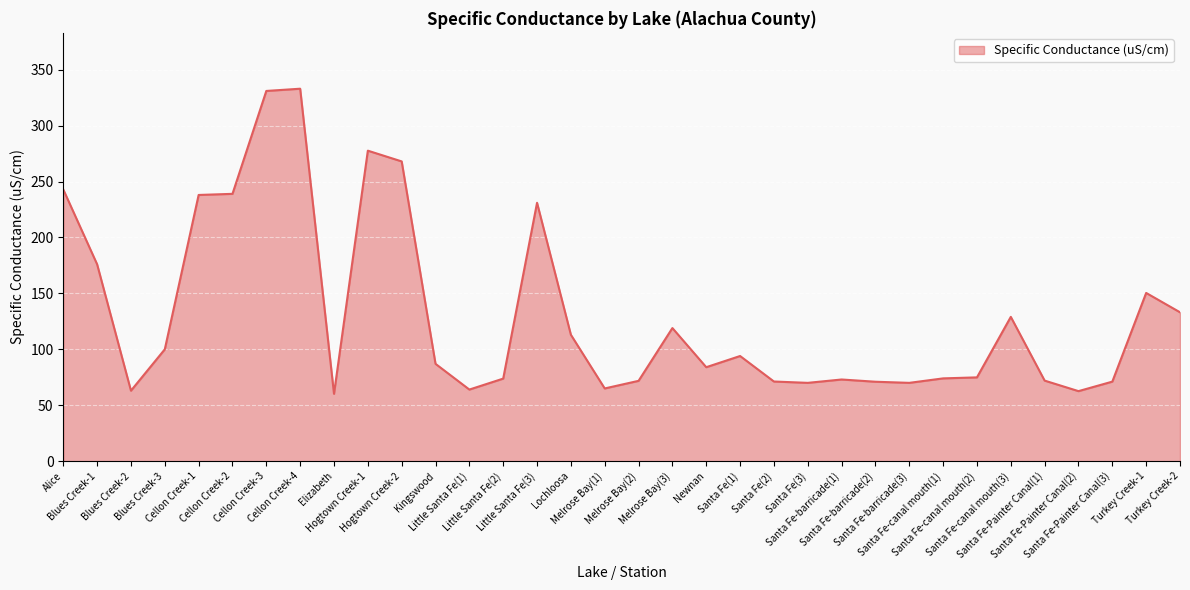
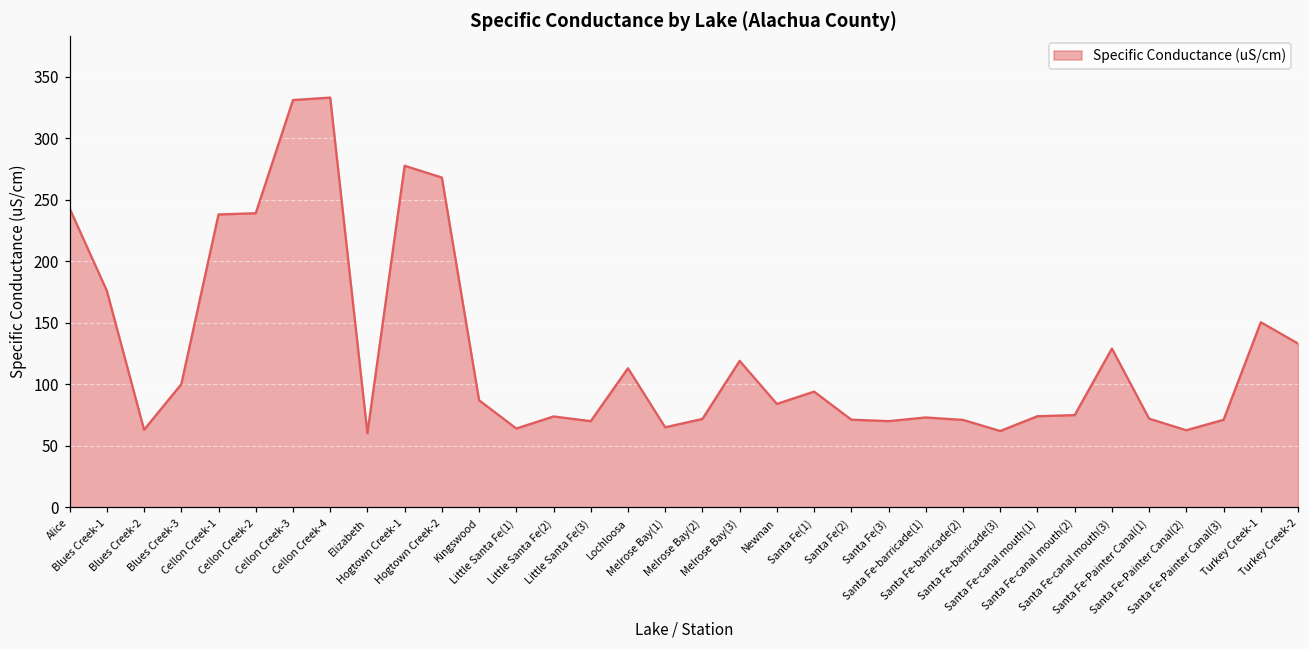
  {
    "Alice": 243,
    "Blues Creek-1": 176,
    "Blues Creek-2": 63,
    "Blues Creek-3": 100,
    "Cellon Creek-1": 238,
    "Cellon Creek-2": 239,
    "Cellon Creek-3": 331,
    "Cellon Creek-4": 333,
    "Elizabeth": 60,
    "Hogtown Creek-1": 278,
    "Hogtown Creek-2": 268,
    "Kingswood": 87,
    "Little Santa Fe(1)": 64,
    "Little Santa Fe(2)": 74,
-   "Little Santa Fe(3)": 231,
+   "Little Santa Fe(3)": 70,
    "Lochloosa": 113,
    "Melrose Bay(1)": 65,
    "Melrose Bay(2)": 72,
    "Melrose Bay(3)": 119,
    "Newnan": 84,
    "Santa Fe(1)": 94,
    "Santa Fe(2)": 71,
    "Santa Fe(3)": 70,
    "Santa Fe-barricade(1)": 73,
    "Santa Fe-barricade(2)": 71,
-   "Santa Fe-barricade(3)": 70,
+   "Santa Fe-barricade(3)": 62,
    "Santa Fe-canal mouth(1)": 74,
    "Santa Fe-canal mouth(2)": 75,
    "Santa Fe-canal mouth(3)": 129,
    "Santa Fe-Painter Canal(1)": 72,
    "Santa Fe-Painter Canal(2)": 63,
    "Santa Fe-Painter Canal(3)": 71,
    "Turkey Creek-1": 150,
    "Turkey Creek-2": 133
  }
